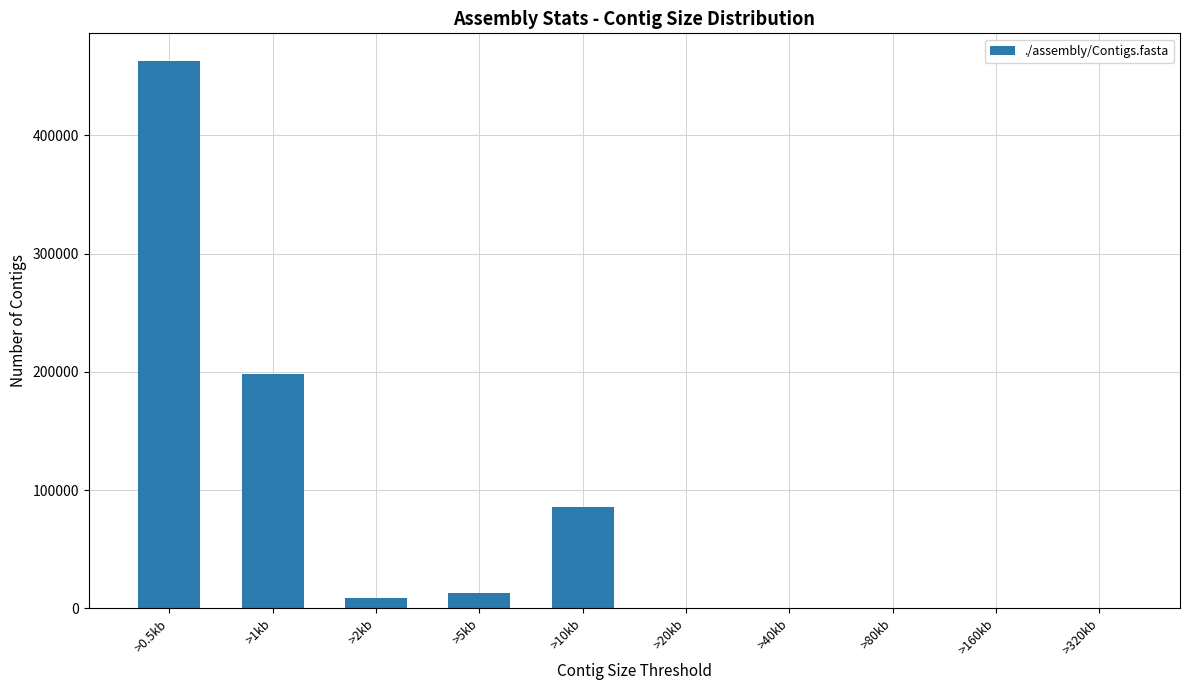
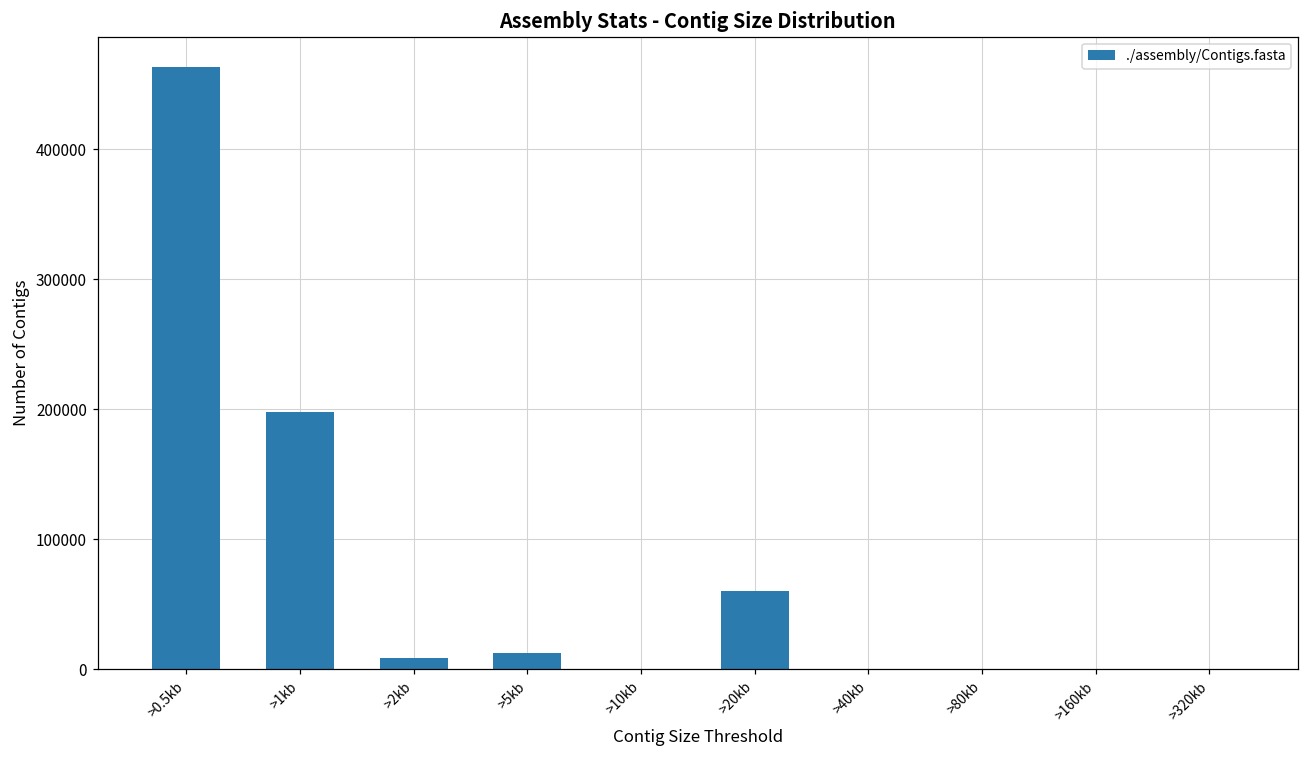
  {
    ">0.5kb": 463000,
    ">1kb": 198000,
    ">2kb": 9000,
    ">5kb": 13000,
-   ">10kb": 86000,
-   ">20kb": 0,
+   ">10kb": 0,
+   ">20kb": 60000,
    ">80kb": 0,
    ">160kb": 0,
    ">320kb": 0
  }
